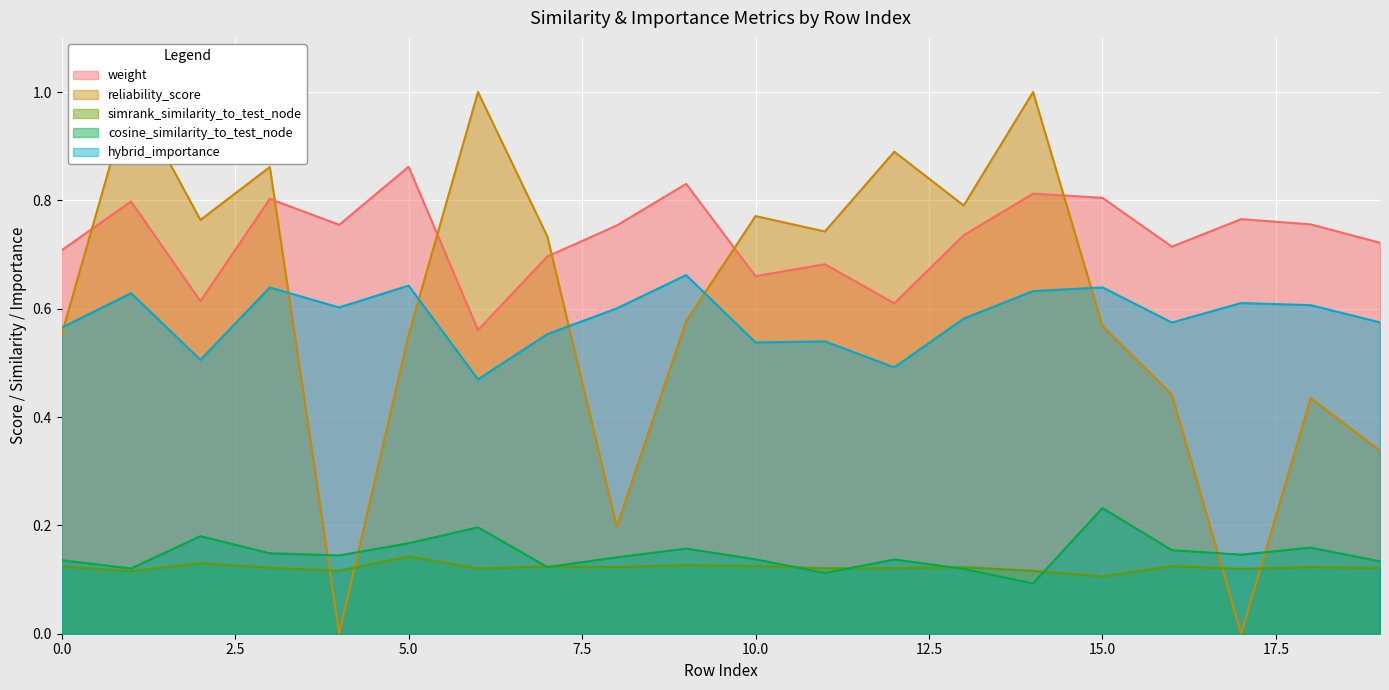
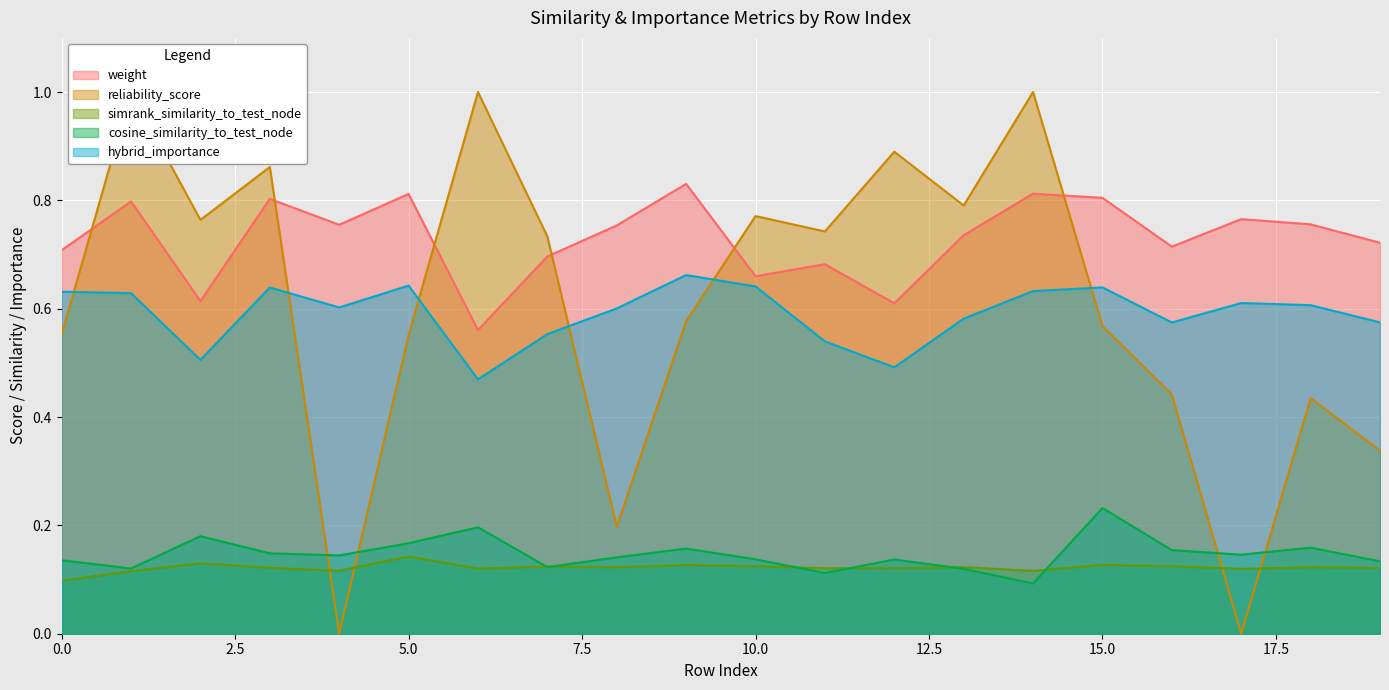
  {
    "weight": {
      "0.0": 0.71,
-     "5.0": 0.86,
+     "5.0": 0.81,
      "10.0": 0.66,
      "15.0": 0.80
    },
    "reliability_score": {
      "0.0": 0.55,
      "5.0": 0.55,
      "10.0": 0.77,
      "15.0": 0.57
    },
    "simrank_similarity_to_test_node": {
-     "0.0": 0.12,
+     "0.0": 0.10,
      "5.0": 0.14,
      "10.0": 0.12,
-     "15.0": 0.11
+     "15.0": 0.13
    },
    "cosine_similarity_to_test_node": {
      "0.0": 0.14,
      "5.0": 0.17,
      "10.0": 0.14,
      "15.0": 0.23
    },
    "hybrid_importance": {
-     "0.0": 0.56,
+     "0.0": 0.63,
      "5.0": 0.64,
-     "10.0": 0.54,
+     "10.0": 0.64,
      "15.0": 0.64
    }
  }
